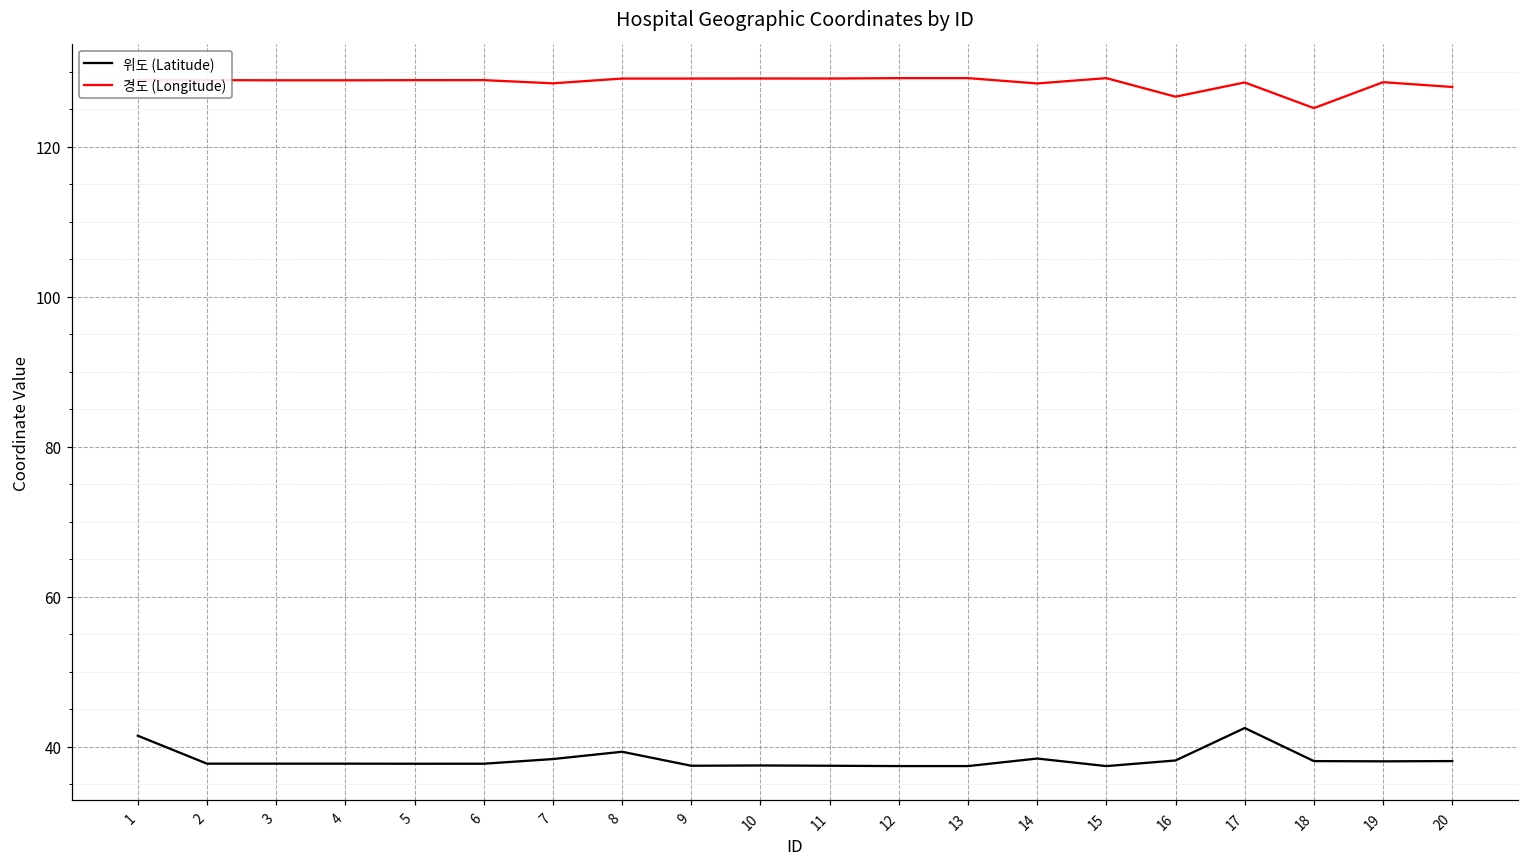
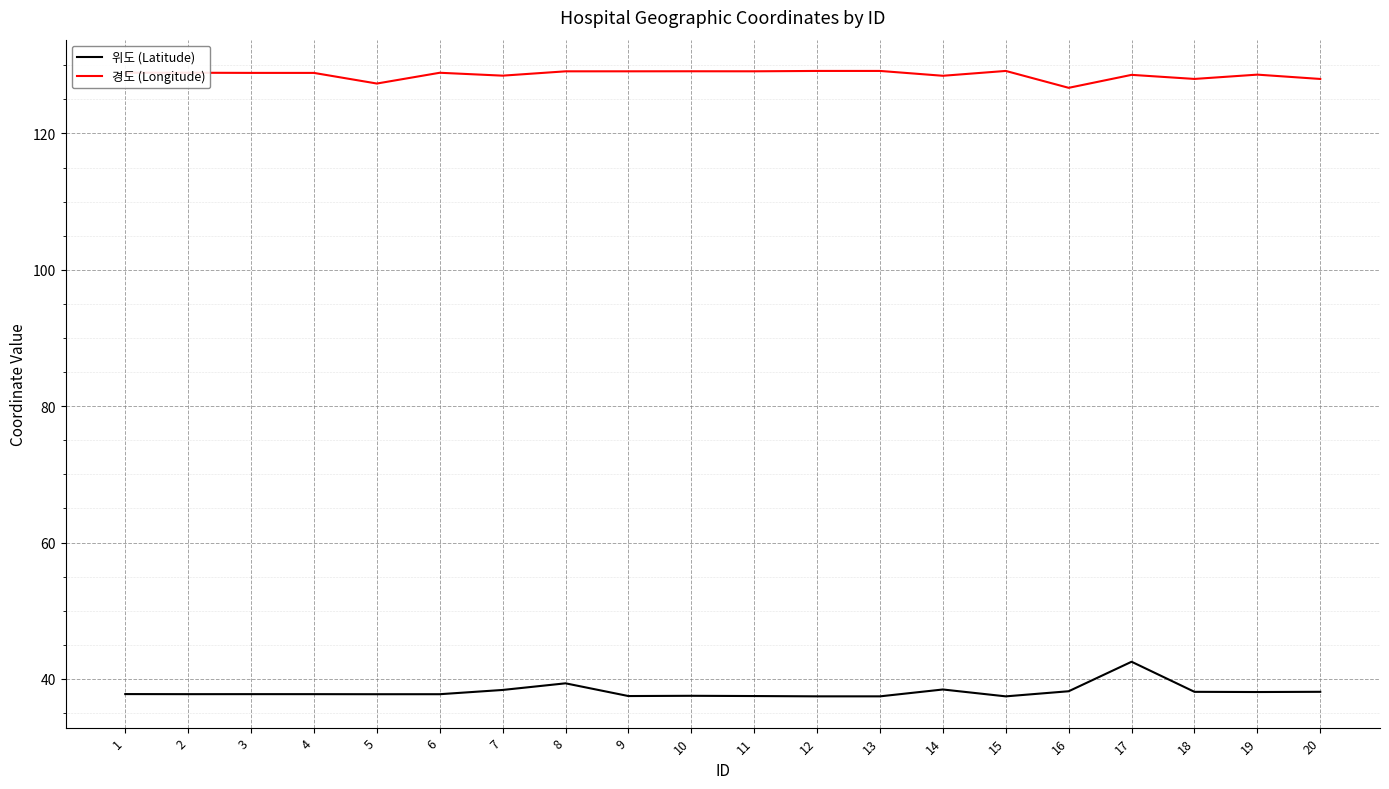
  {
    "위도 (Latitude)": {
-     "1": 41,
+     "1": 38,
      "2": 38,
      "3": 38,
      "4": 38,
      "5": 38,
      "6": 38,
      "7": 38,
      "8": 39,
      "9": 37,
      "10": 38,
      "11": 37,
      "12": 37,
      "13": 37,
      "14": 38,
      "15": 37,
      "16": 38,
      "17": 43,
      "18": 38,
      "19": 38,
      "20": 38
    },
    "경도 (Longitude)": {
      "3": 129,
      "4": 129,
-     "5": 129,
+     "5": 127,
      "6": 129,
      "7": 128,
      "8": 129,
      "9": 129,
      "10": 129,
      "11": 129,
      "12": 129,
      "13": 129,
      "14": 128,
      "15": 129,
      "16": 127,
      "17": 129,
-     "18": 125,
+     "18": 128,
      "19": 129,
      "20": 128
    }
  }
